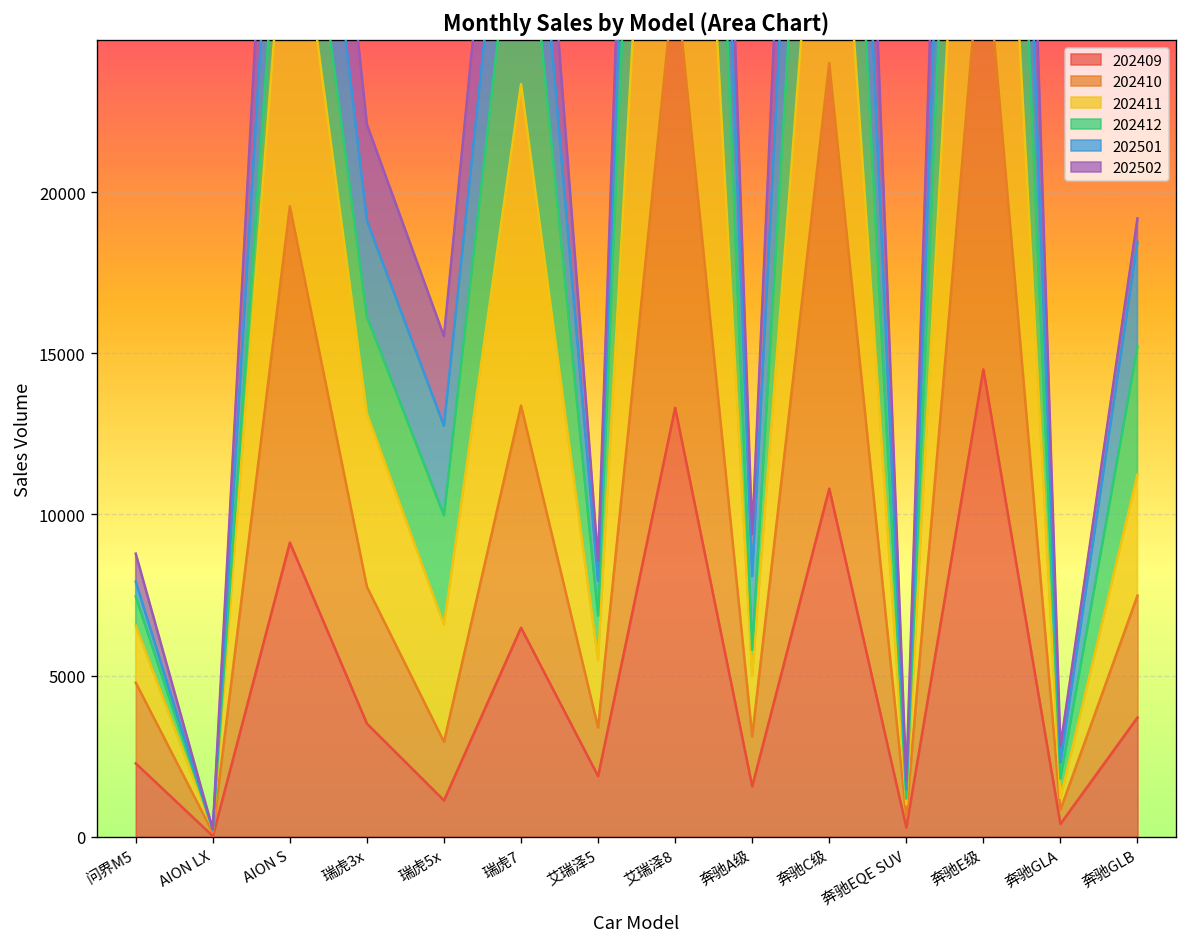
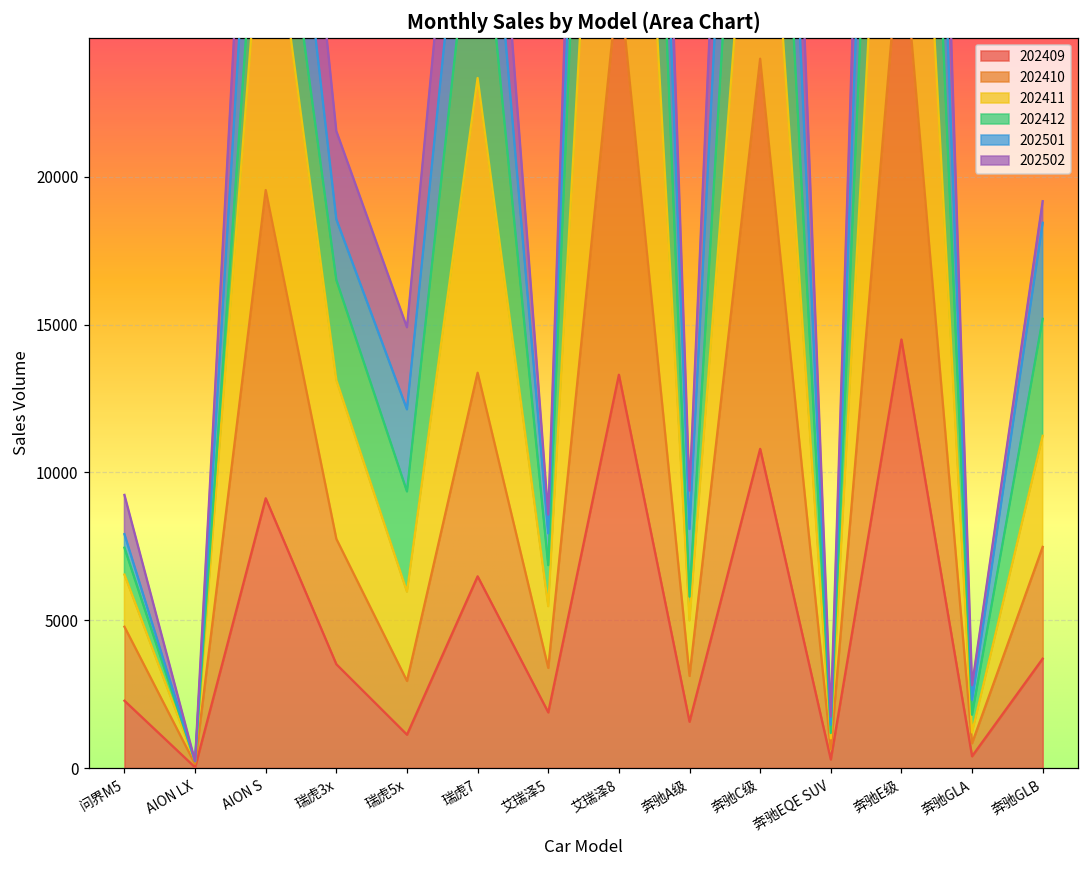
  {
    "202411": {
      "问界M5": 1800,
      "瑞虎3x": 5400,
-     "瑞虎5x": 3600,
+     "瑞虎5x": 3000,
      "瑞虎7": 10000,
      "艾瑞泽5": 2100,
      "奔驰A级": 1900,
      "奔驰EQE SUV": 400,
      "奔驰GLA": 400,
      "奔驰GLB": 3800
    },
    "202412": {
      "问界M5": 900,
-     "瑞虎3x": 3000,
+     "瑞虎3x": 3400,
      "瑞虎5x": 3400,
      "艾瑞泽5": 1400,
      "奔驰A级": 800,
      "奔驰EQE SUV": 200,
      "奔驰GLA": 600,
      "奔驰GLB": 4000
    },
    "202501": {
      "问界M5": 500,
-     "瑞虎3x": 3000,
+     "瑞虎3x": 2100,
      "瑞虎5x": 2800,
      "艾瑞泽5": 1100,
      "奔驰A级": 2300,
      "奔驰EQE SUV": 300,
      "奔驰GLA": 500,
      "奔驰GLB": 3200
    },
    "202502": {
-     "问界M5": 900,
+     "问界M5": 1300,
      "瑞虎3x": 3000,
      "瑞虎5x": 2800,
      "艾瑞泽5": 600,
      "奔驰A级": 1300,
      "奔驰EQE SUV": 300,
      "奔驰GLA": 500,
      "奔驰GLB": 700
    }
  }
